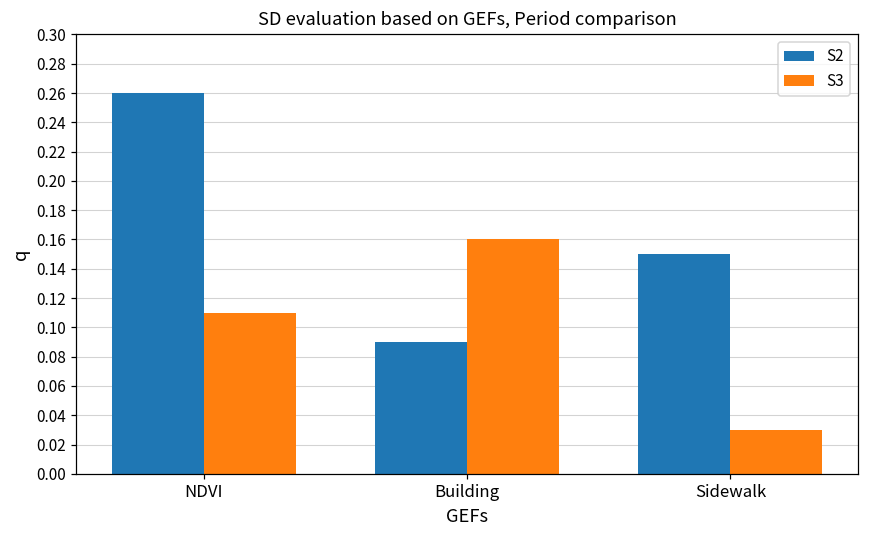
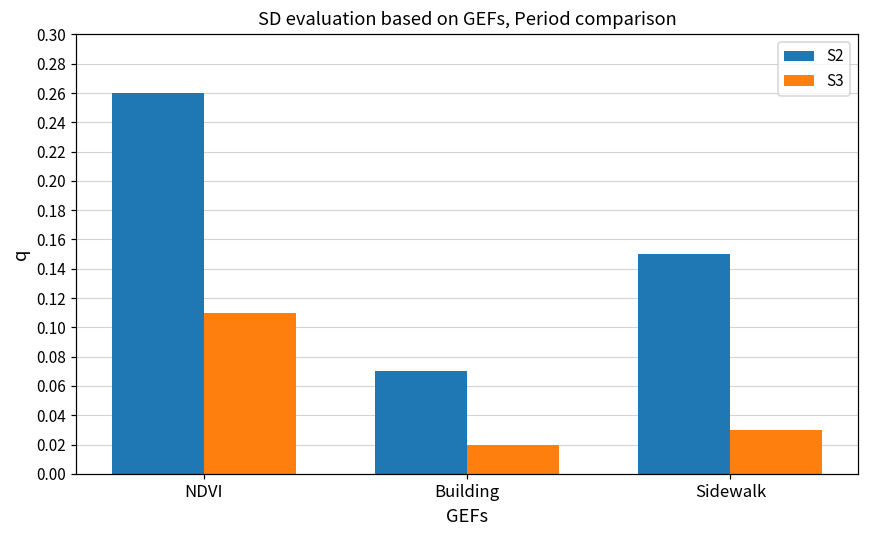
  {
    "S2": {
      "NDVI": 0.26,
-     "Building": 0.09,
+     "Building": 0.07,
      "Sidewalk": 0.15
    },
    "S3": {
      "NDVI": 0.11,
-     "Building": 0.16,
+     "Building": 0.02,
      "Sidewalk": 0.03
    }
  }
